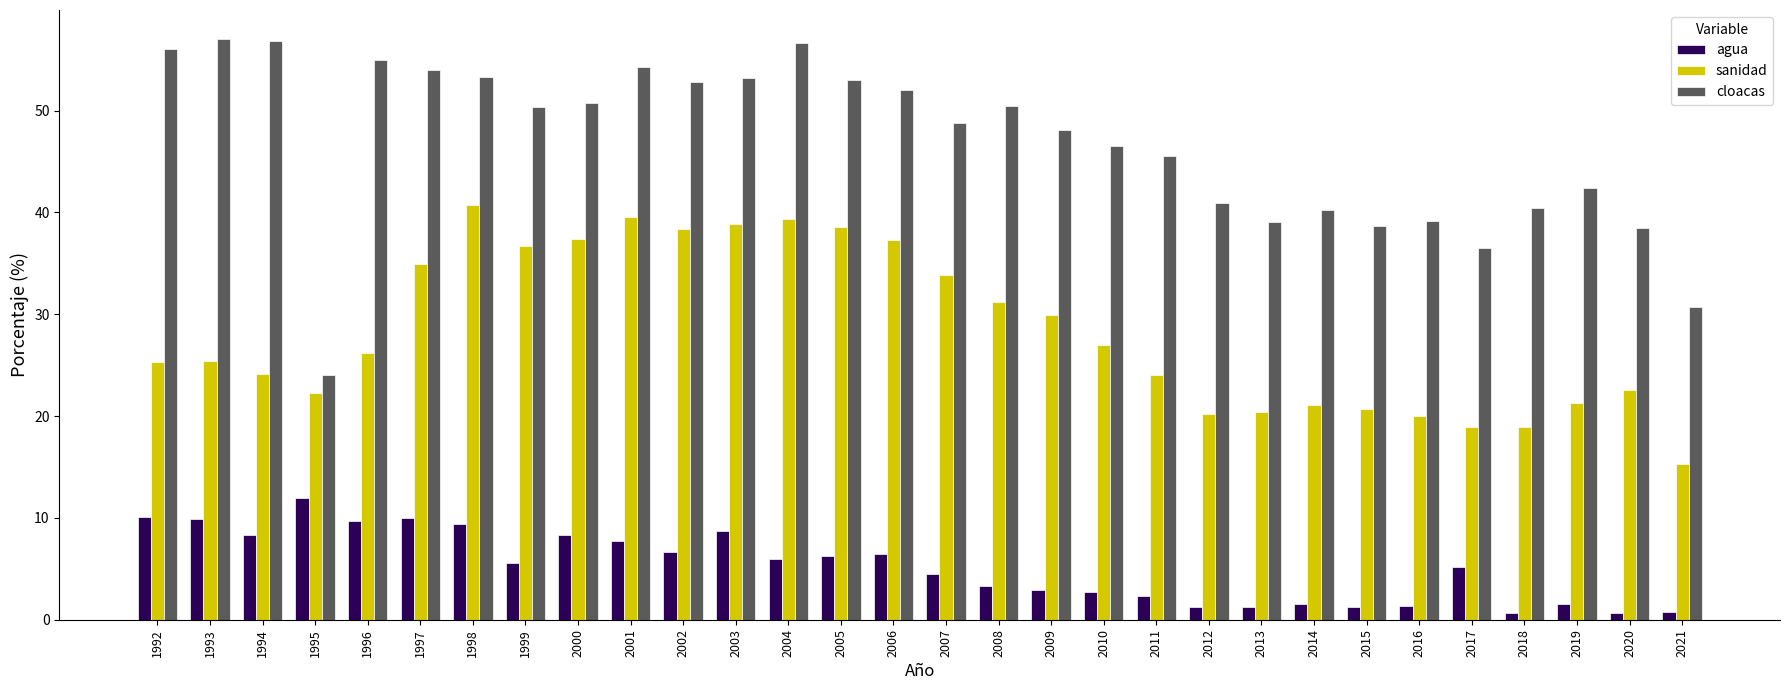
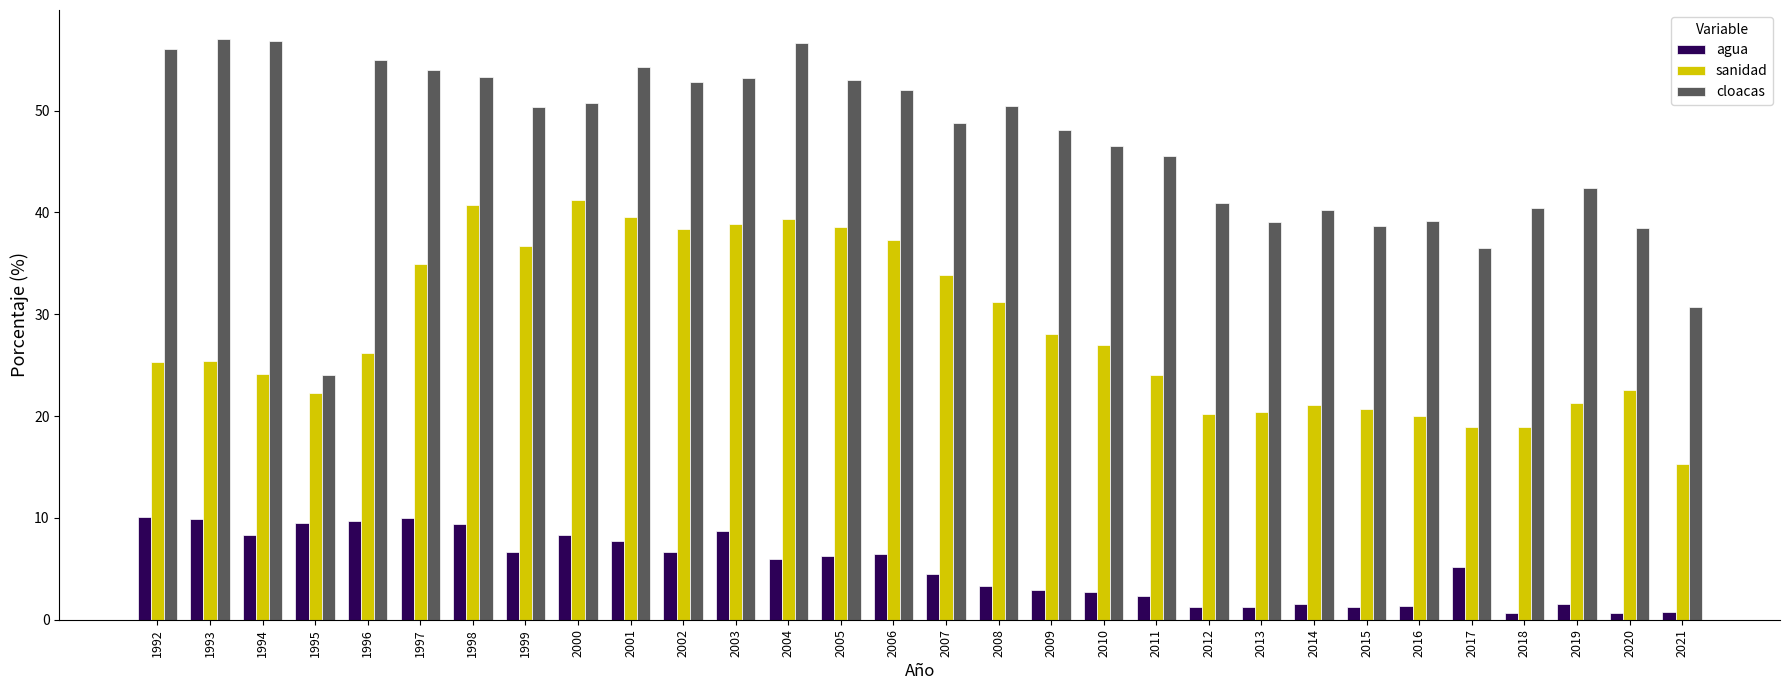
  {
    "agua": {
      "1992": 10.1,
      "1993": 9.8,
      "1994": 8.3,
-     "1995": 11.9,
+     "1995": 9.5,
      "1996": 9.7,
      "1997": 10.0,
      "1998": 9.4,
-     "1999": 5.6,
+     "1999": 6.6,
      "2000": 8.3,
      "2001": 7.7,
      "2002": 6.7,
      "2003": 8.7,
      "2004": 6.0,
      "2005": 6.2,
      "2006": 6.5,
      "2007": 4.5,
      "2008": 3.3,
      "2009": 2.9,
      "2010": 2.7,
      "2011": 2.3,
      "2012": 1.2,
      "2013": 1.2,
      "2014": 1.5,
      "2015": 1.3,
      "2016": 1.3,
      "2017": 5.2,
      "2018": 0.7,
      "2019": 1.5,
      "2020": 0.6,
      "2021": 0.7
    },
    "sanidad": {
      "1992": 25.3,
      "1993": 25.4,
      "1994": 24.1,
      "1995": 22.3,
      "1996": 26.2,
      "1997": 34.9,
      "1998": 40.7,
      "1999": 36.7,
-     "2000": 37.4,
+     "2000": 41.2,
      "2001": 39.5,
      "2002": 38.4,
      "2003": 38.9,
      "2004": 39.4,
      "2005": 38.5,
      "2006": 37.3,
      "2007": 33.8,
      "2008": 31.2,
-     "2009": 30.0,
+     "2009": 28.0,
      "2010": 27.0,
      "2011": 24.0,
      "2012": 20.2,
      "2013": 20.4,
      "2014": 21.1,
      "2015": 20.7,
      "2016": 20.0,
      "2017": 19.0,
      "2018": 18.9,
      "2019": 21.3,
      "2020": 22.6,
      "2021": 15.3
    },
    "cloacas": {
      "1992": 56.0,
      "1993": 57.0,
      "1994": 56.8,
      "1995": 24.1,
      "1996": 54.9,
      "1997": 54.0,
      "1998": 53.3,
      "1999": 50.4,
      "2000": 50.7,
      "2001": 54.3,
      "2002": 52.8,
      "2003": 53.2,
      "2004": 56.6,
      "2005": 53.0,
      "2006": 52.0,
      "2007": 48.8,
      "2008": 50.4,
      "2009": 48.1,
      "2010": 46.5,
      "2011": 45.5,
      "2012": 40.9,
      "2013": 39.0,
      "2014": 40.2,
      "2015": 38.7,
      "2016": 39.2,
      "2017": 36.5,
      "2018": 40.4,
      "2019": 42.4,
      "2020": 38.5,
      "2021": 30.7
    }
  }
